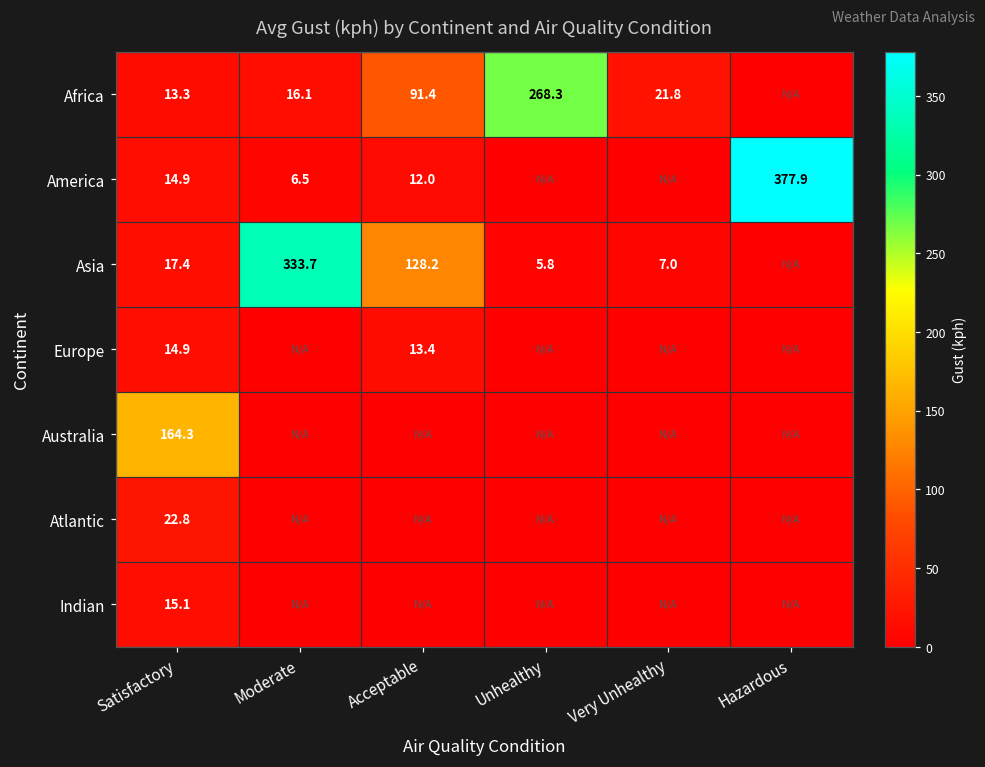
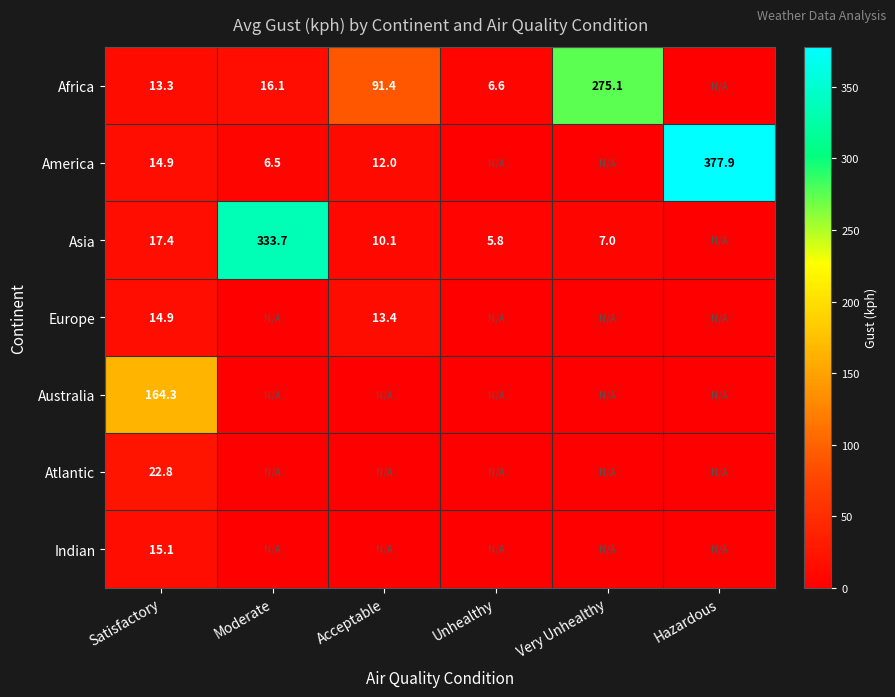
  {
    "Africa": {
      "Satisfactory": 13.3,
      "Moderate": 16.1,
      "Acceptable": 91.4,
-     "Unhealthy": 268.3,
-     "Very Unhealthy": 21.8
+     "Unhealthy": 6.6,
+     "Very Unhealthy": 275.1
    },
    "America": {
      "Satisfactory": 14.9,
      "Moderate": 6.5,
      "Acceptable": 12.0,
      "Hazardous": 377.9
    },
    "Asia": {
      "Satisfactory": 17.4,
      "Moderate": 333.7,
-     "Acceptable": 128.2,
+     "Acceptable": 10.1,
      "Unhealthy": 5.8,
      "Very Unhealthy": 7.0
    },
    "Europe": {
      "Satisfactory": 14.9,
      "Acceptable": 13.4
    },
    "Australia": {
      "Satisfactory": 164.3
    },
    "Atlantic": {
      "Satisfactory": 22.8
    },
    "Indian": {
      "Satisfactory": 15.1
    }
  }
